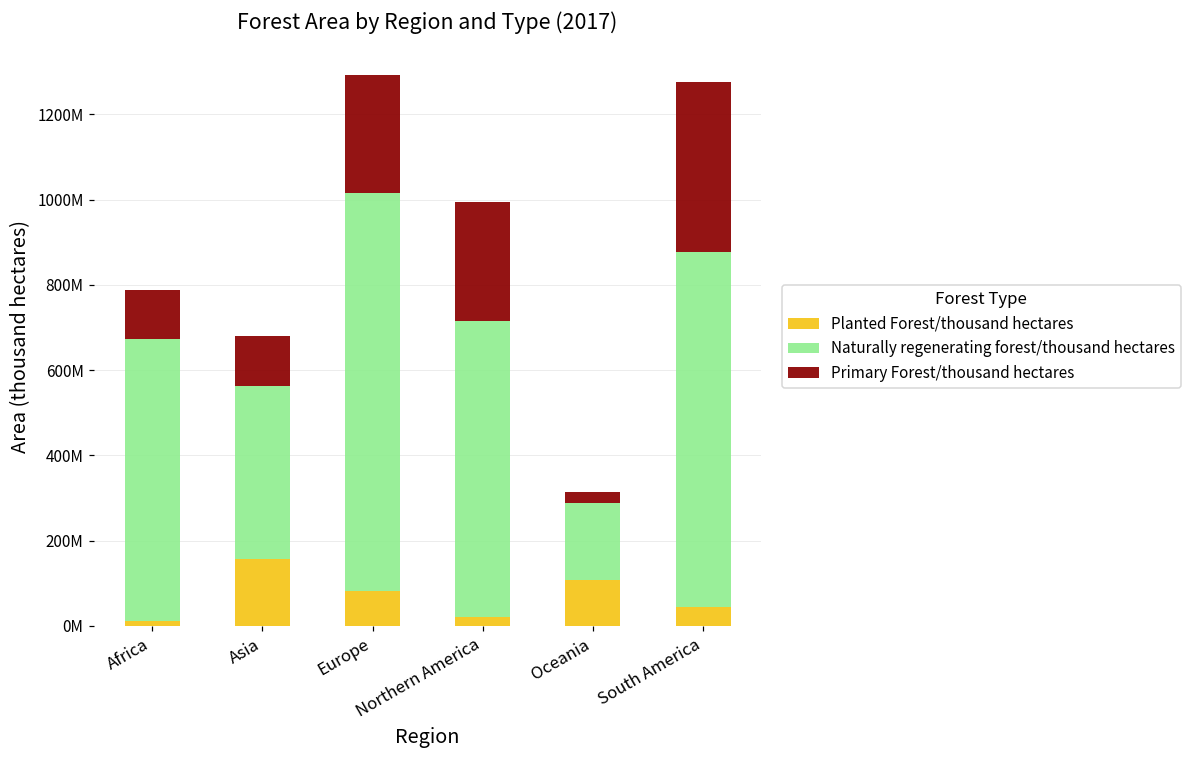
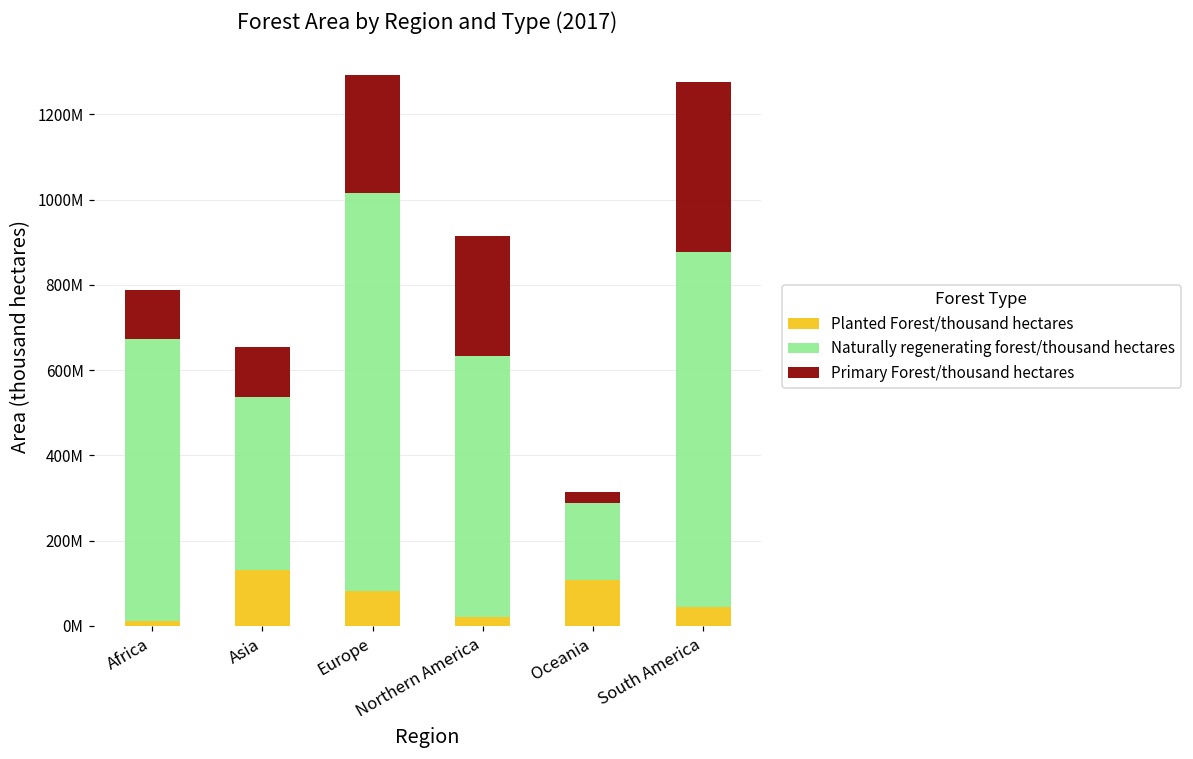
  {
    "Planted Forest/thousand hectares": {
      "Africa": 10000000,
-     "Asia": 160000000,
+     "Asia": 130000000,
      "Europe": 80000000,
      "Northern America": 20000000,
      "Oceania": 110000000,
      "South America": 40000000
    },
    "Naturally regenerating forest/thousand hectares": {
      "Africa": 660000000,
      "Asia": 410000000,
      "Europe": 930000000,
-     "Northern America": 690000000,
+     "Northern America": 610000000,
      "Oceania": 180000000,
      "South America": 830000000
    },
    "Primary Forest/thousand hectares": {
      "Africa": 110000000,
      "Asia": 120000000,
      "Europe": 280000000,
      "Northern America": 280000000,
      "Oceania": 30000000,
      "South America": 400000000
    }
  }
